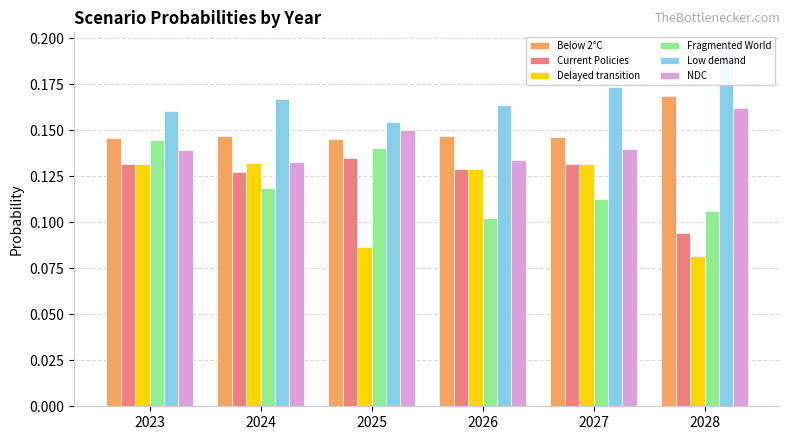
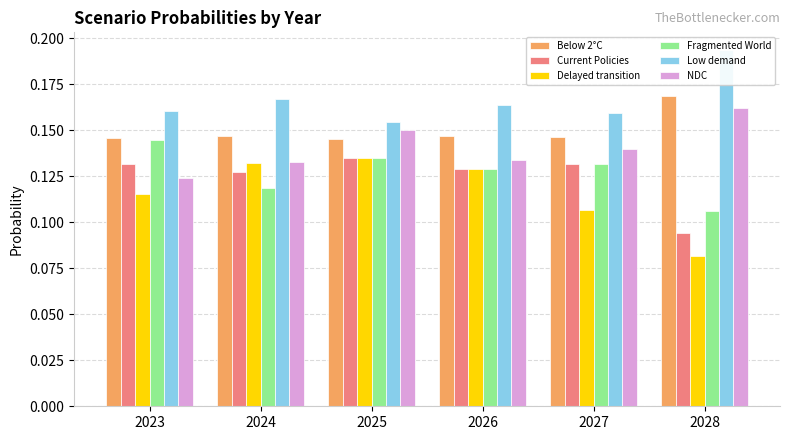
  {
    "Delayed transition": {
-     "2023": 0.131,
+     "2023": 0.115,
      "2024": 0.132,
-     "2025": 0.087,
+     "2025": 0.135,
      "2026": 0.129,
-     "2027": 0.132,
+     "2027": 0.107,
      "2028": 0.081
    },
    "Fragmented World": {
      "2023": 0.145,
      "2024": 0.119,
-     "2025": 0.140,
-     "2026": 0.102,
-     "2027": 0.113,
+     "2025": 0.135,
+     "2026": 0.129,
+     "2027": 0.132,
      "2028": 0.106
    },
    "Low demand": {
      "2023": 0.161,
      "2024": 0.167,
      "2025": 0.155,
      "2026": 0.164,
-     "2027": 0.173
+     "2027": 0.160
    },
    "NDC": {
-     "2023": 0.139,
+     "2023": 0.124,
      "2024": 0.133,
      "2025": 0.150,
      "2026": 0.134,
      "2027": 0.140,
      "2028": 0.162
    }
  }
